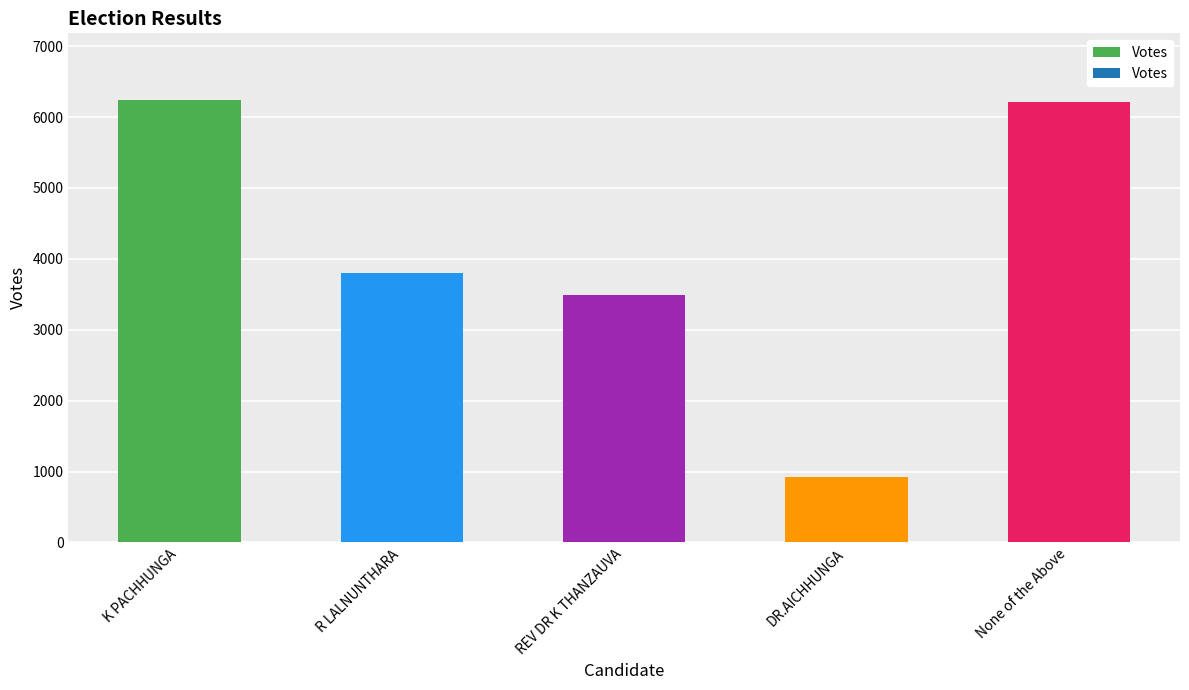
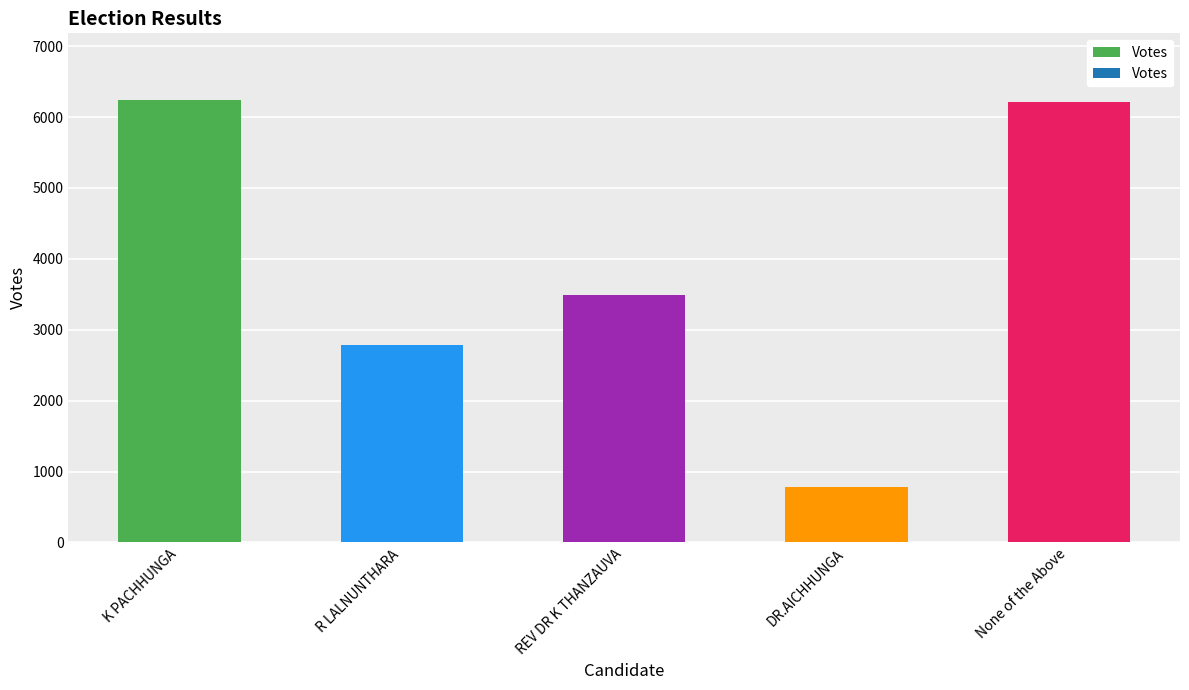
  {
    "K PACHHUNGA": 6200,
-   "R LALNUNTHARA": 3800,
+   "R LALNUNTHARA": 2800,
    "REV DR K THANZAUVA": 3500,
-   "DR.AICHHUNGA": 900,
+   "DR.AICHHUNGA": 800,
    "None of the Above": 6200
  }
